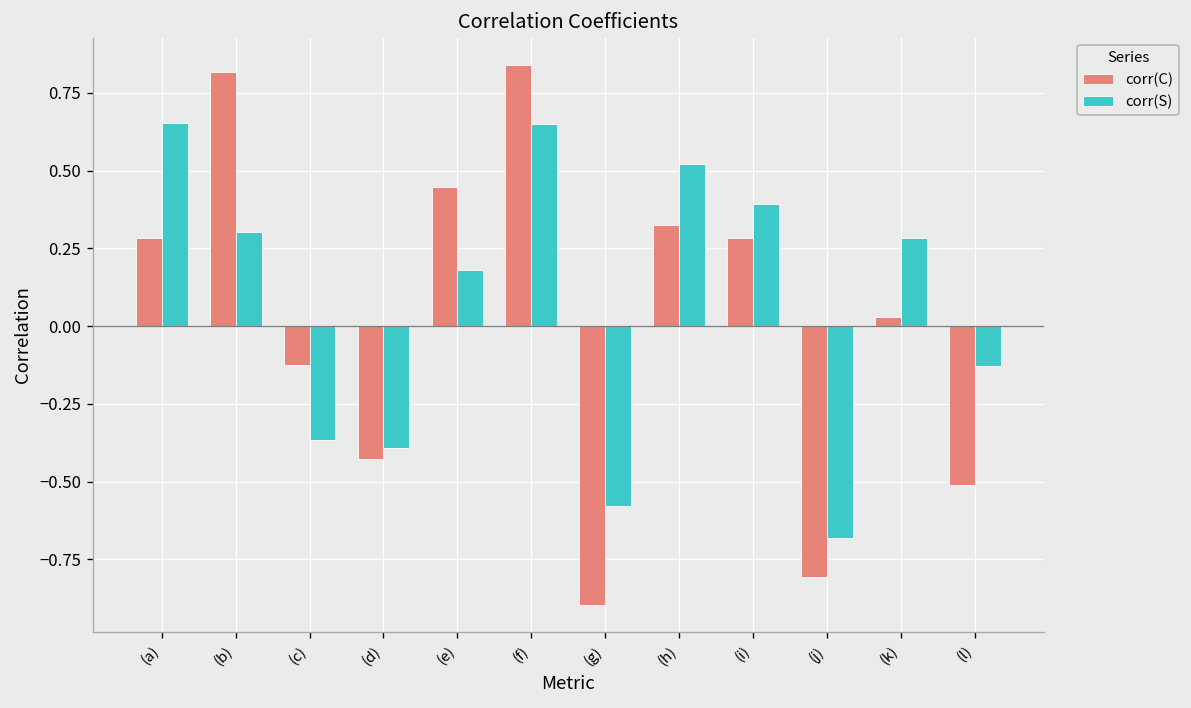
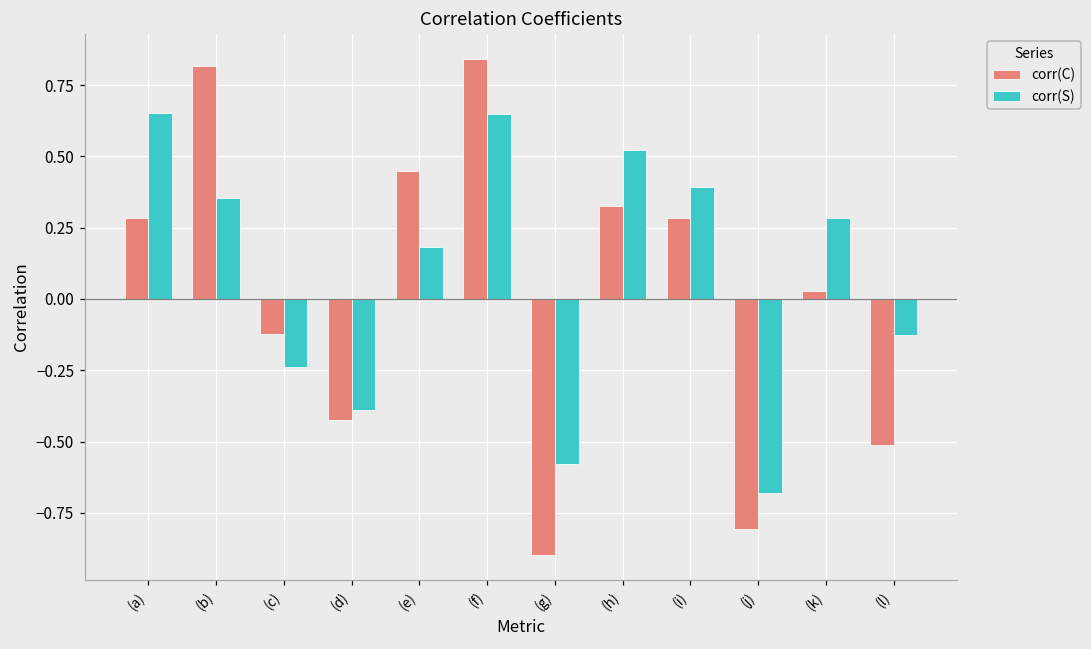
  {
    "corr(C)": {
      "(a)": 0.28,
      "(b)": 0.82,
      "(c)": -0.12,
      "(d)": -0.43,
      "(e)": 0.45,
      "(f)": 0.84,
      "(g)": -0.90,
      "(h)": 0.32,
      "(i)": 0.28,
      "(j)": -0.81,
      "(k)": 0.03,
      "(l)": -0.51
    },
    "corr(S)": {
      "(a)": 0.65,
-     "(b)": 0.30,
-     "(c)": -0.36,
+     "(b)": 0.35,
+     "(c)": -0.24,
      "(d)": -0.39,
      "(e)": 0.18,
      "(f)": 0.65,
      "(g)": -0.58,
      "(h)": 0.52,
      "(i)": 0.39,
      "(j)": -0.68,
      "(k)": 0.28,
      "(l)": -0.13
    }
  }
